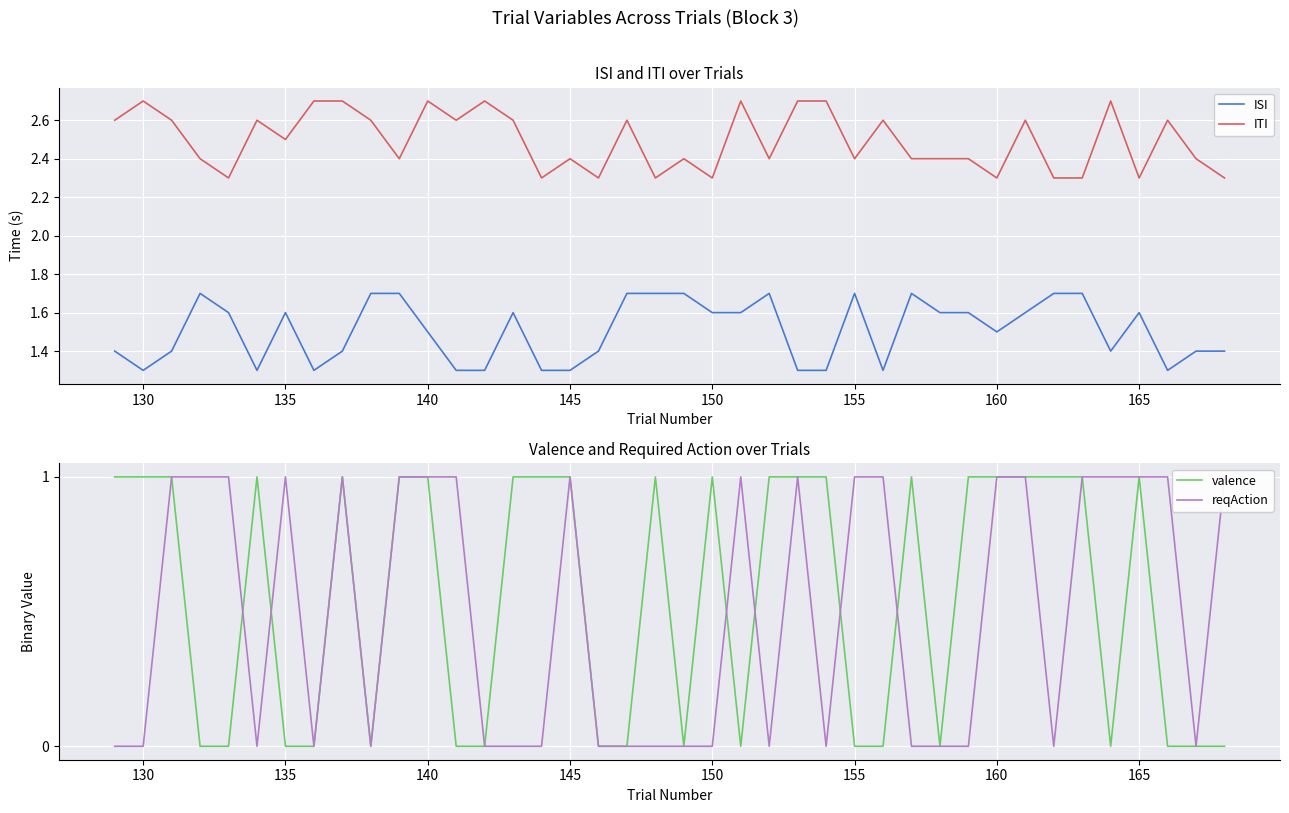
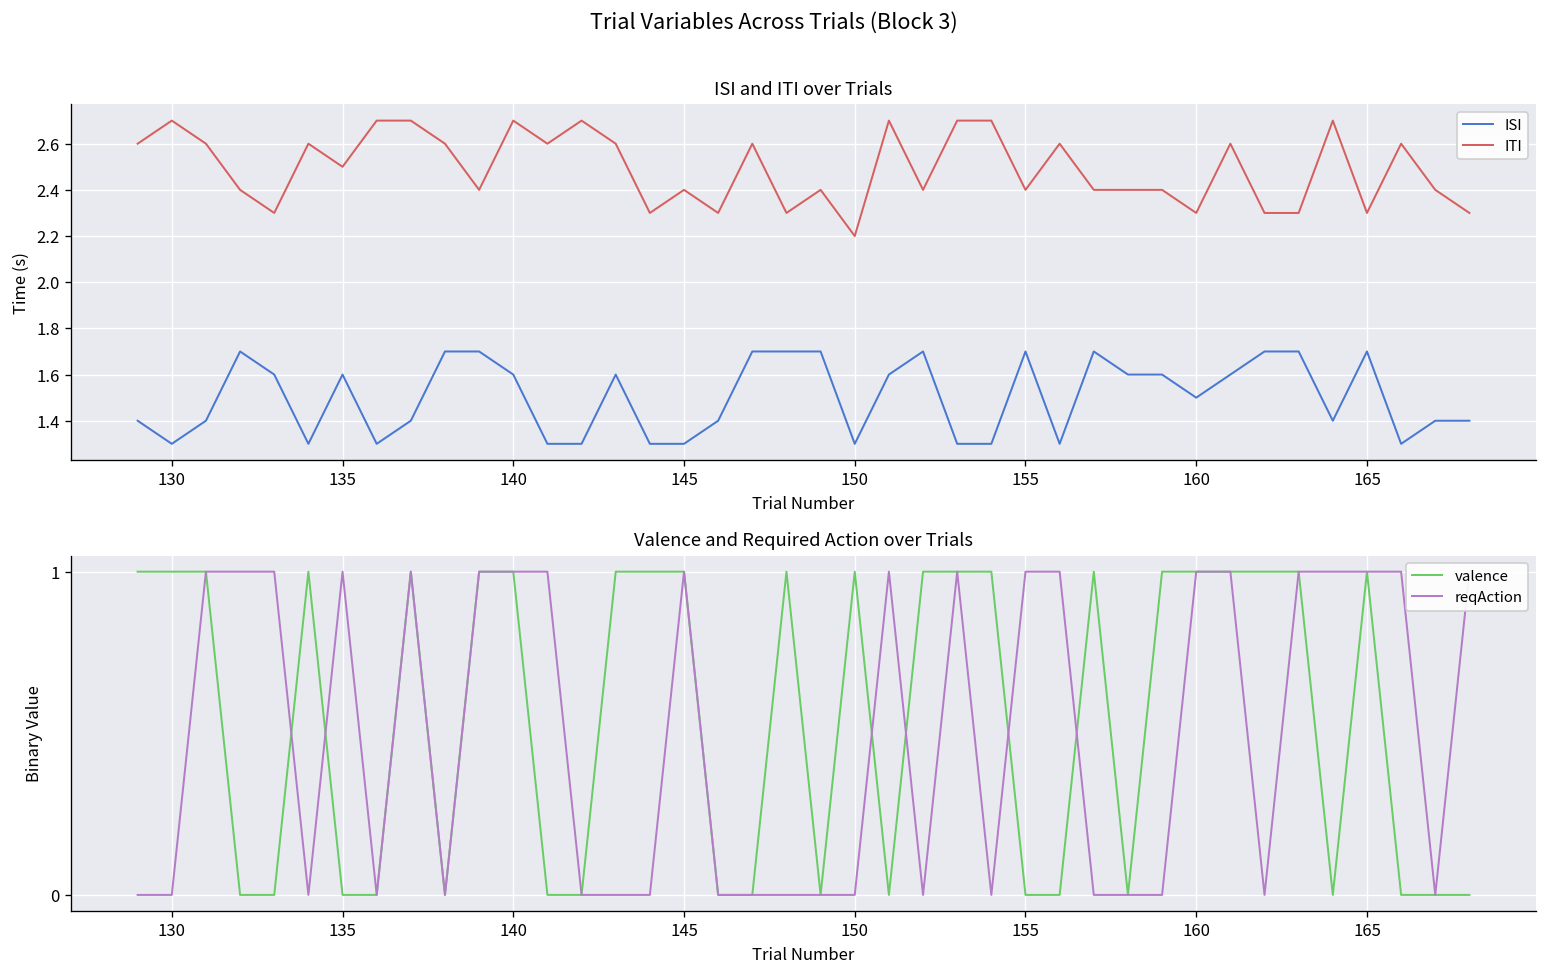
  {
    "ISI and ITI over Trials": {
      "ISI": {
        "130": 1.3,
        "135": 1.6,
-       "140": 1.5,
+       "140": 1.6,
        "145": 1.3,
-       "150": 1.6,
+       "150": 1.3,
        "155": 1.7,
        "160": 1.5,
-       "165": 1.6
+       "165": 1.7
      },
      "ITI": {
        "130": 2.7,
        "135": 2.5,
        "140": 2.7,
        "145": 2.4,
-       "150": 2.3,
+       "150": 2.2,
        "155": 2.4,
        "160": 2.3,
        "165": 2.3
      }
    },
    "Valence and Required Action over Trials": {
      "valence": {
        "130": 1.00,
        "135": 0.00,
        "150": 1.00,
        "155": 0.00
      },
      "reqAction": {
        "130": 0.00,
        "135": 1.00,
        "150": 0.00,
        "155": 1.00
      }
    }
  }
